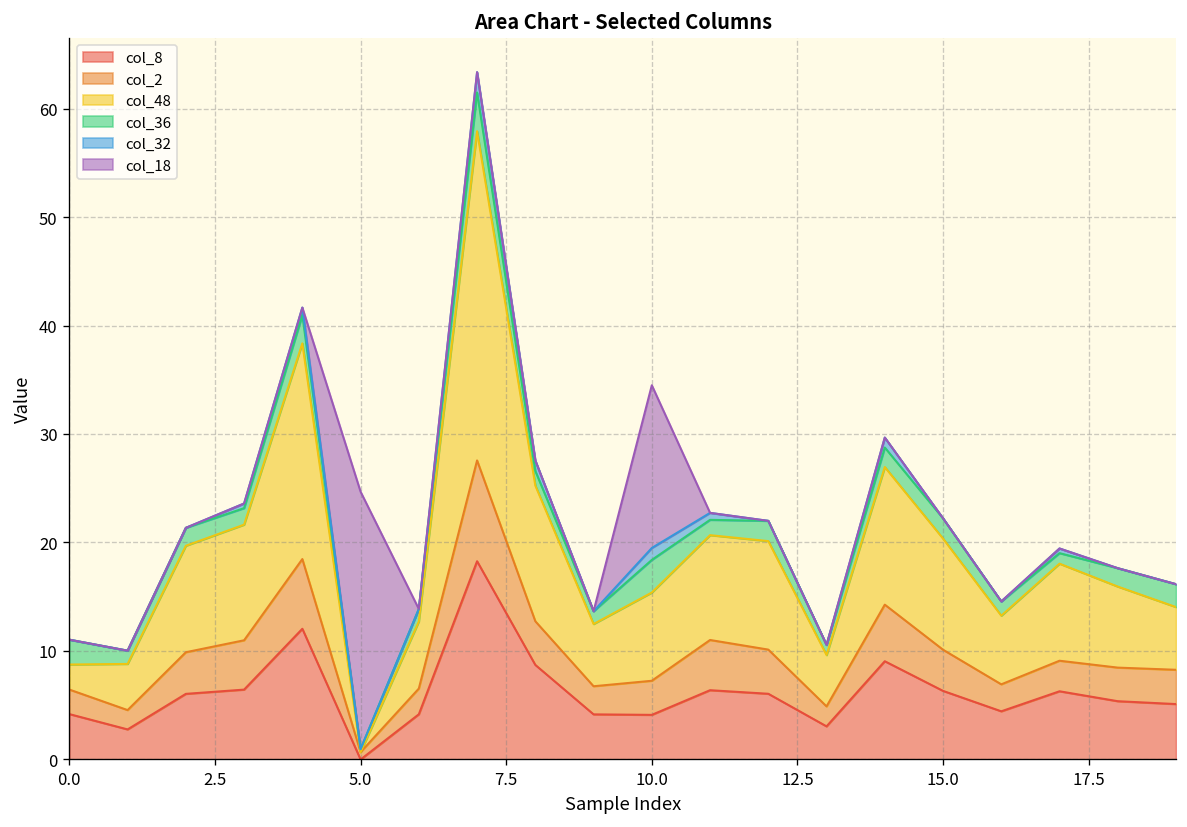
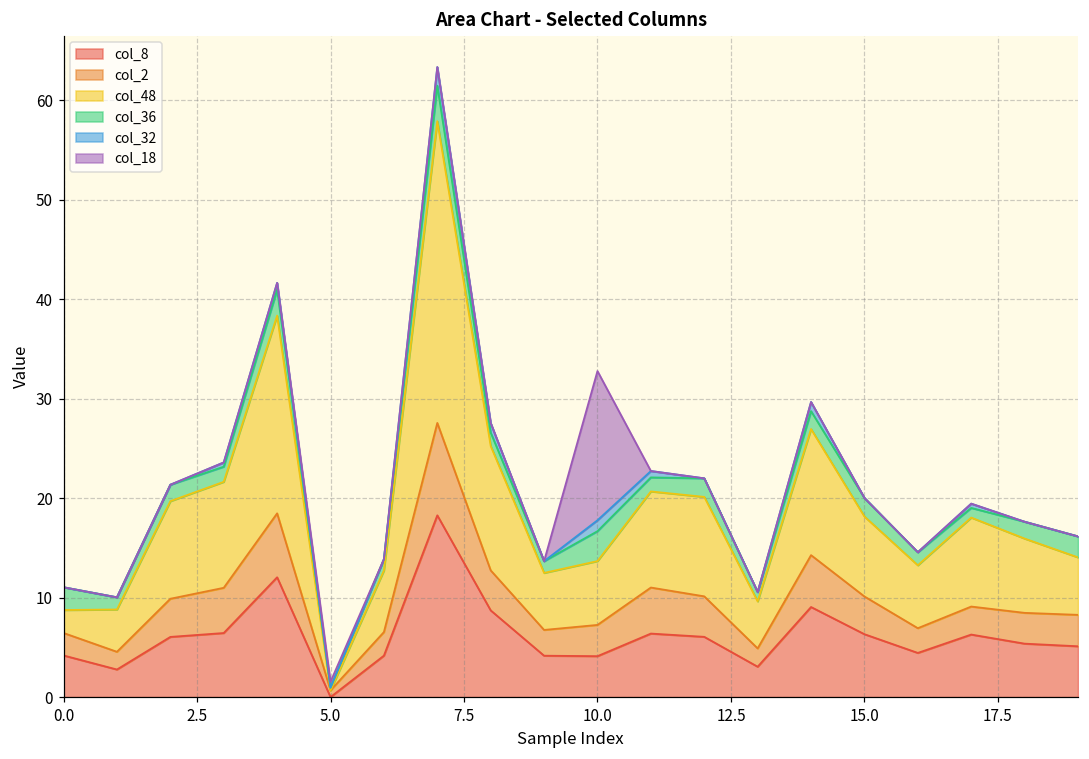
  {
    "col_48": {
      "0.0": 2,
-     "10.0": 8,
-     "15.0": 10
+     "10.0": 6,
+     "15.0": 8
    },
    "col_36": {
      "10.0": 3
    },
    "col_32": {
      "10.0": 1
    },
    "col_18": {
-     "5.0": 24,
+     "5.0": 1,
      "10.0": 15
    }
  }
